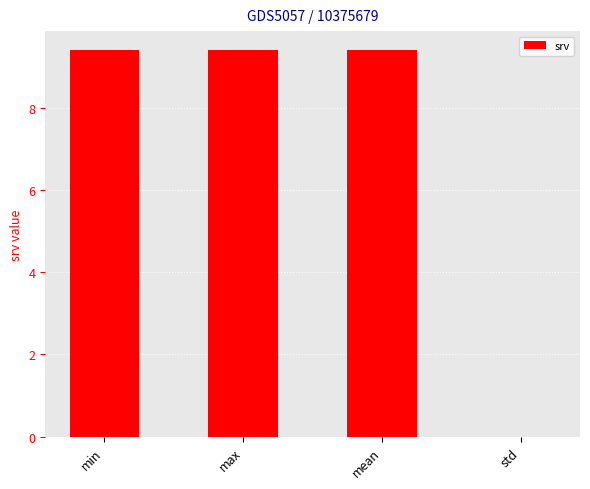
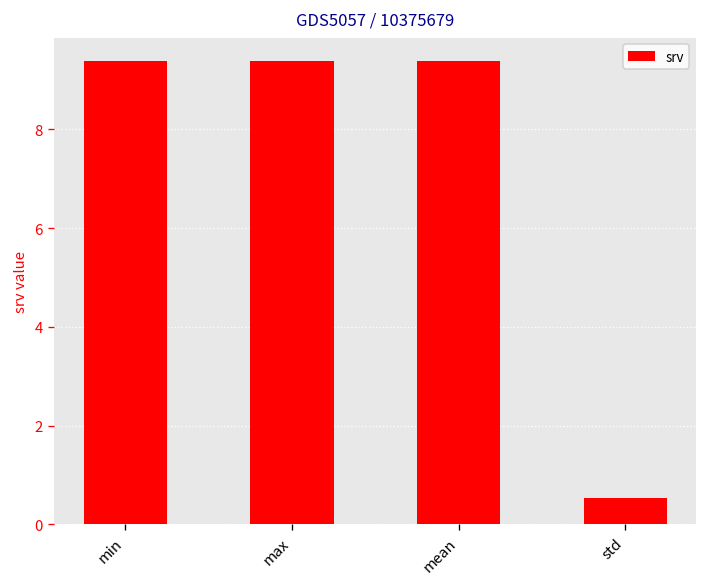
  {
    "min": 9.4,
    "max": 9.4,
    "mean": 9.4,
-   "std": 0.0
+   "std": 0.5
  }
